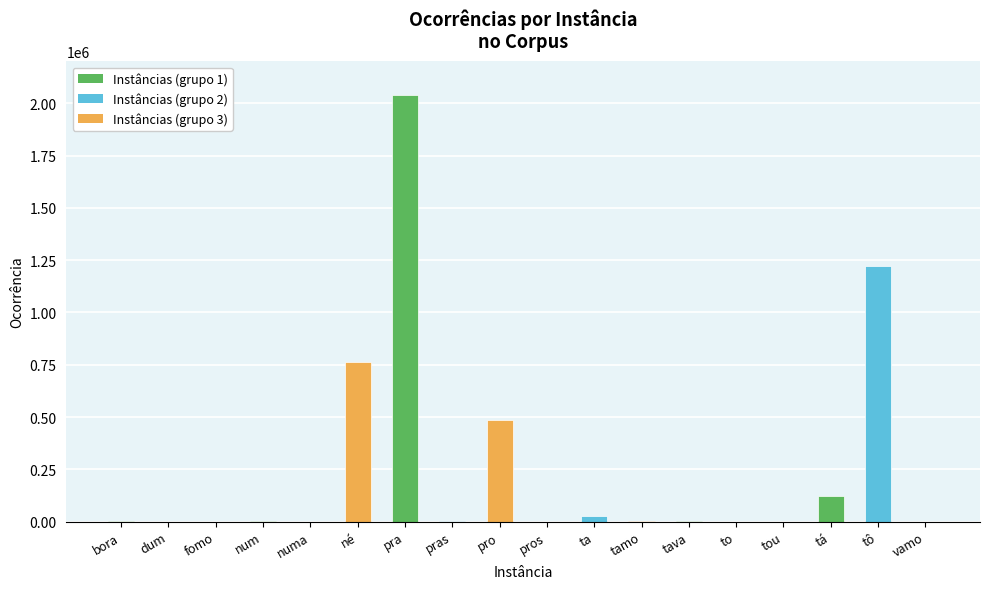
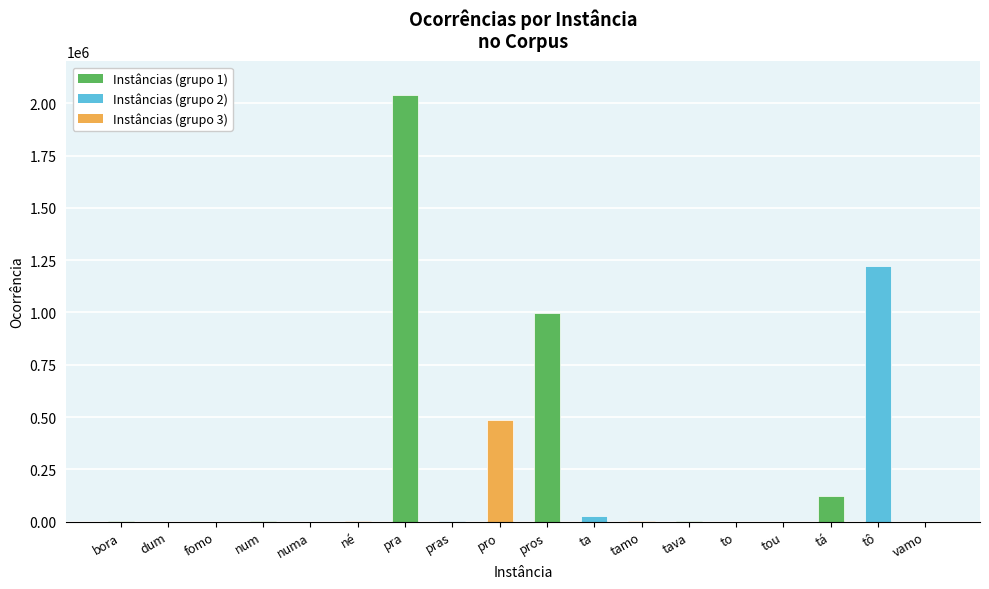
  {
-   "né": 760000,
+   "né": 10000,
    "pra": 2040000,
    "pro": 480000,
-   "pros": 0,
+   "pros": 1000000,
    "ta": 20000,
    "tá": 120000,
    "tô": 1220000
  }
